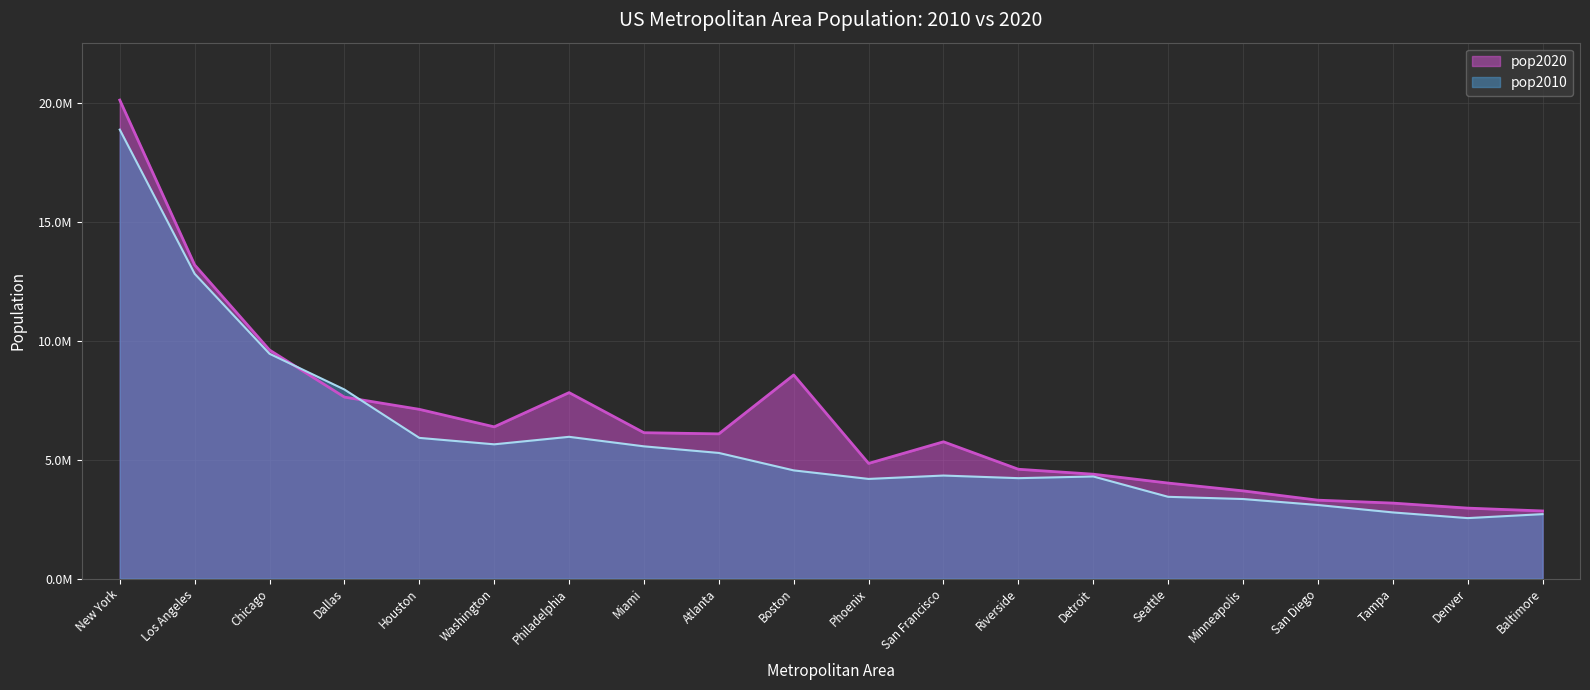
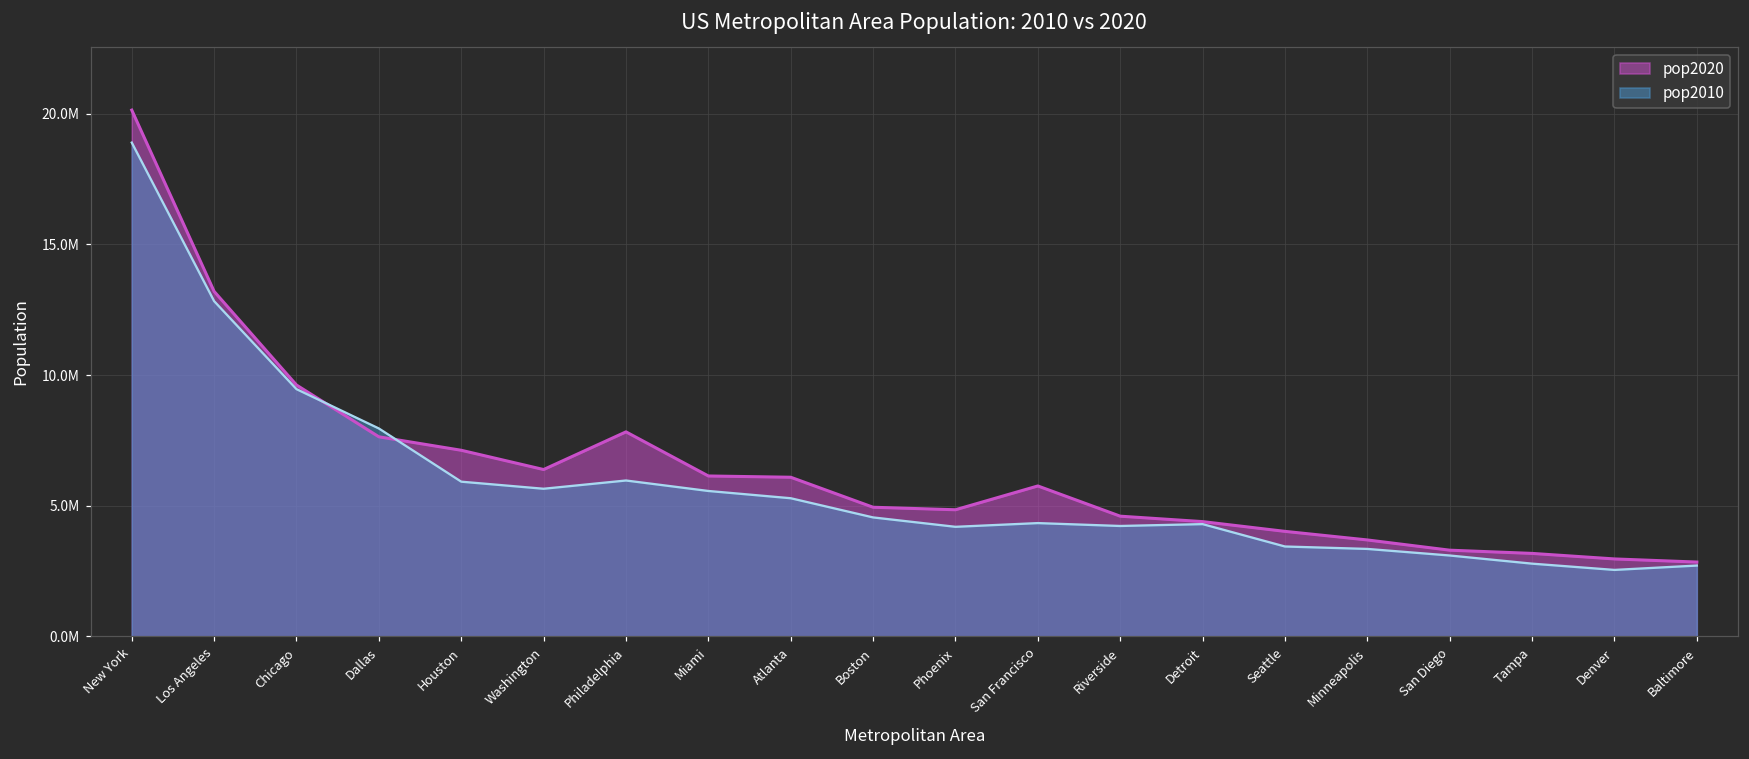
  {
    "pop2020": {
      "New York": 20100000,
      "Los Angeles": 13200000,
      "Chicago": 9600000,
      "Dallas": 7600000,
      "Houston": 7100000,
      "Washington": 6400000,
      "Philadelphia": 7800000,
      "Miami": 6100000,
      "Atlanta": 6100000,
-     "Boston": 8600000,
+     "Boston": 4900000,
      "Phoenix": 4800000,
      "San Francisco": 5800000,
      "Riverside": 4600000,
      "Seattle": 4000000,
      "Minneapolis": 3700000,
      "San Diego": 3300000,
      "Tampa": 3200000,
      "Denver": 3000000,
      "Baltimore": 2800000
    },
    "pop2010": {
      "New York": 18900000,
      "Los Angeles": 12800000,
      "Chicago": 9500000,
      "Dallas": 8000000,
      "Houston": 5900000,
      "Washington": 5600000,
      "Philadelphia": 6000000,
      "Miami": 5600000,
      "Atlanta": 5300000,
      "Boston": 4600000,
      "Phoenix": 4200000,
      "San Francisco": 4300000,
      "Riverside": 4200000,
      "Seattle": 3400000,
      "Minneapolis": 3300000,
      "San Diego": 3100000,
      "Tampa": 2800000,
      "Denver": 2500000,
      "Baltimore": 2700000
    }
  }
